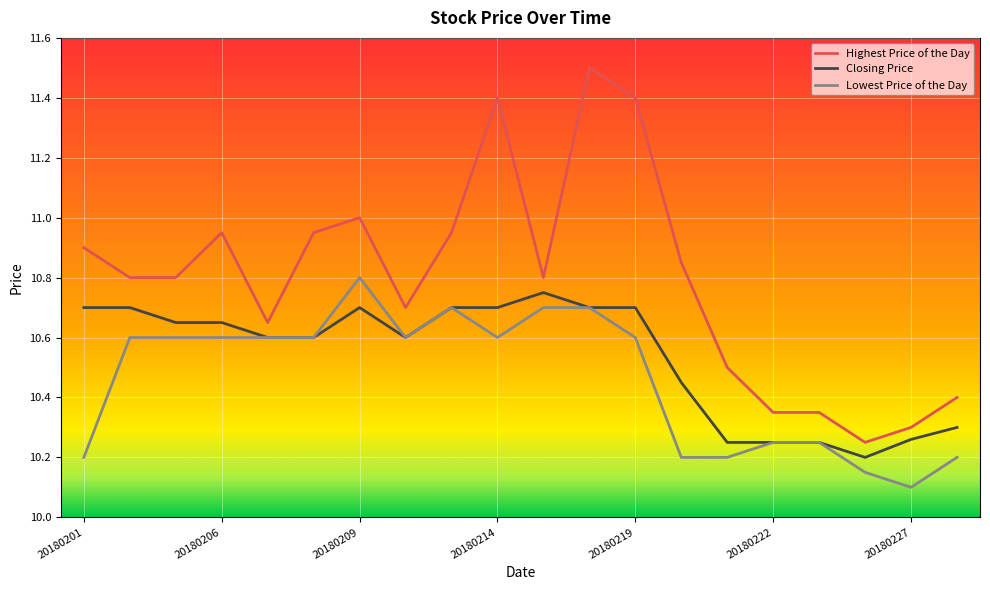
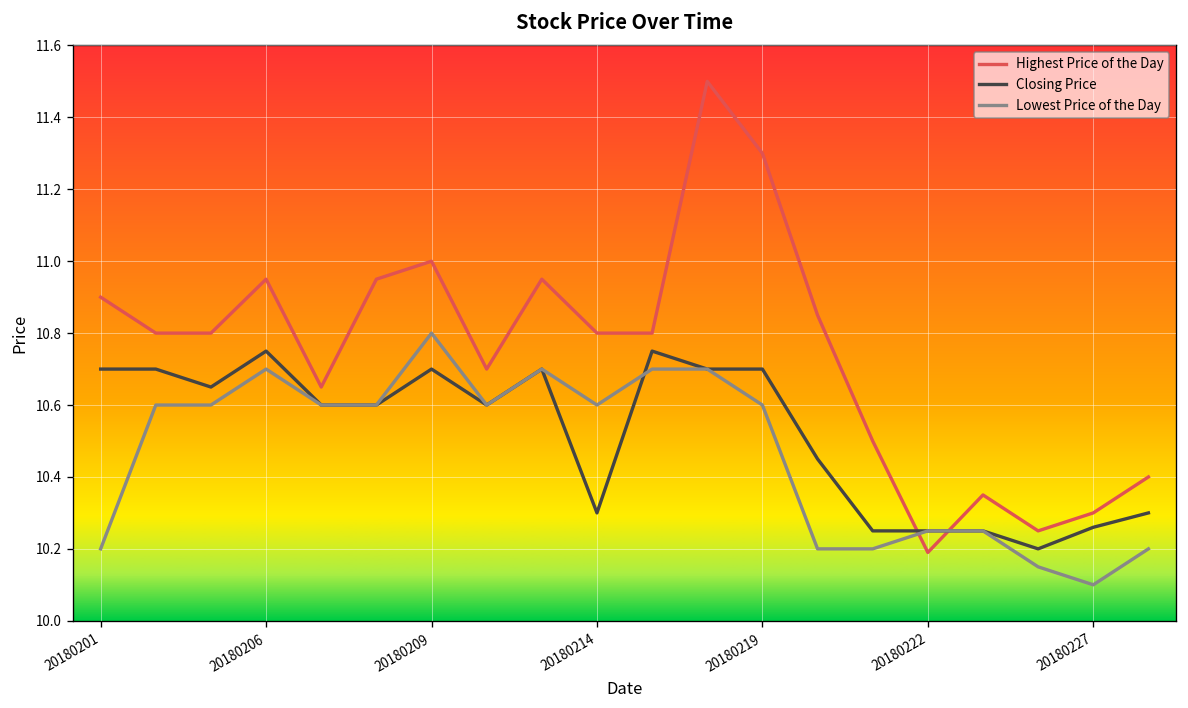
  {
    "Highest Price of the Day": {
      "20180201": 10.90,
      "20180206": 10.95,
      "20180209": 11.00,
-     "20180214": 11.4,
-     "20180219": 11.4,
-     "20180222": 10.35,
+     "20180214": 10.8,
+     "20180219": 11.3,
+     "20180222": 10.19,
      "20180227": 10.30
    },
    "Closing Price": {
      "20180201": 10.70,
-     "20180206": 10.65,
+     "20180206": 10.75,
      "20180209": 10.70,
-     "20180214": 10.7,
+     "20180214": 10.3,
      "20180219": 10.70,
      "20180227": 10.26
    },
    "Lowest Price of the Day": {
      "20180201": 10.2,
-     "20180206": 10.6,
+     "20180206": 10.7,
      "20180209": 10.8,
      "20180214": 10.6,
      "20180219": 10.6,
      "20180227": 10.1
    }
  }
